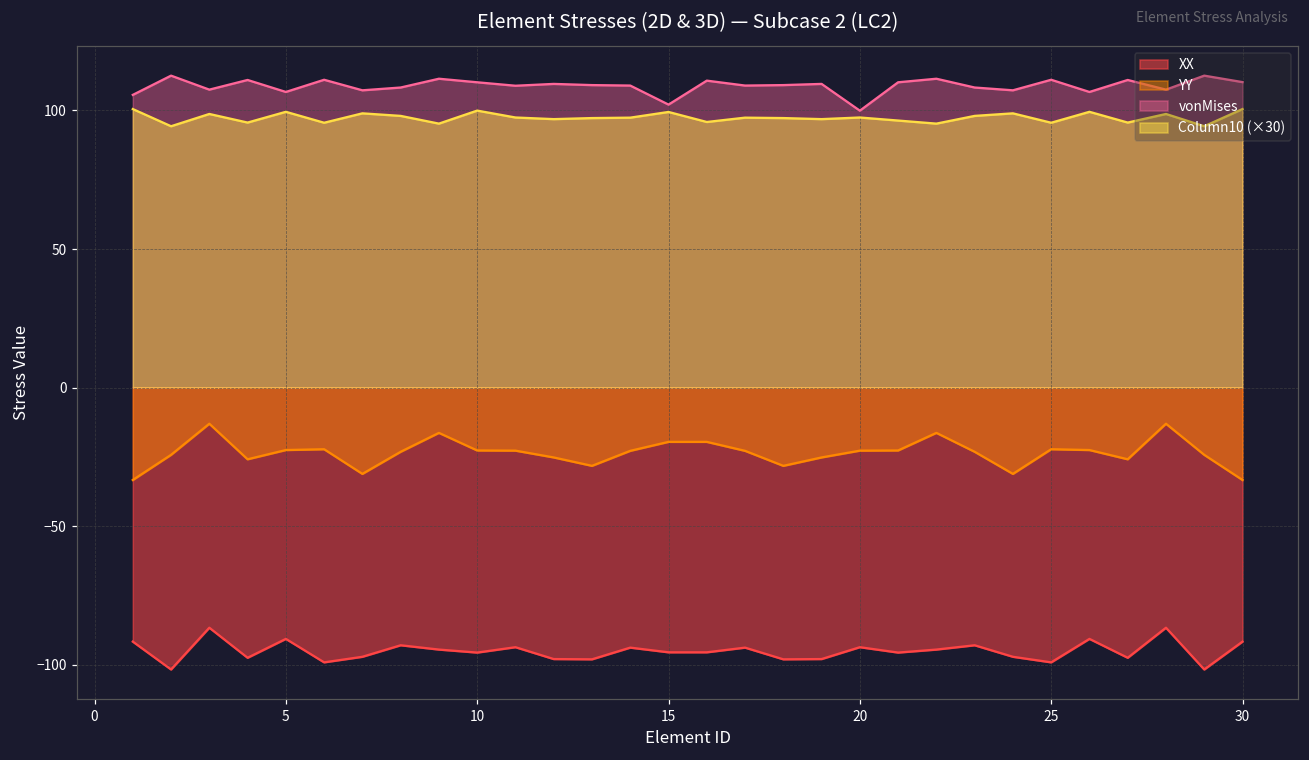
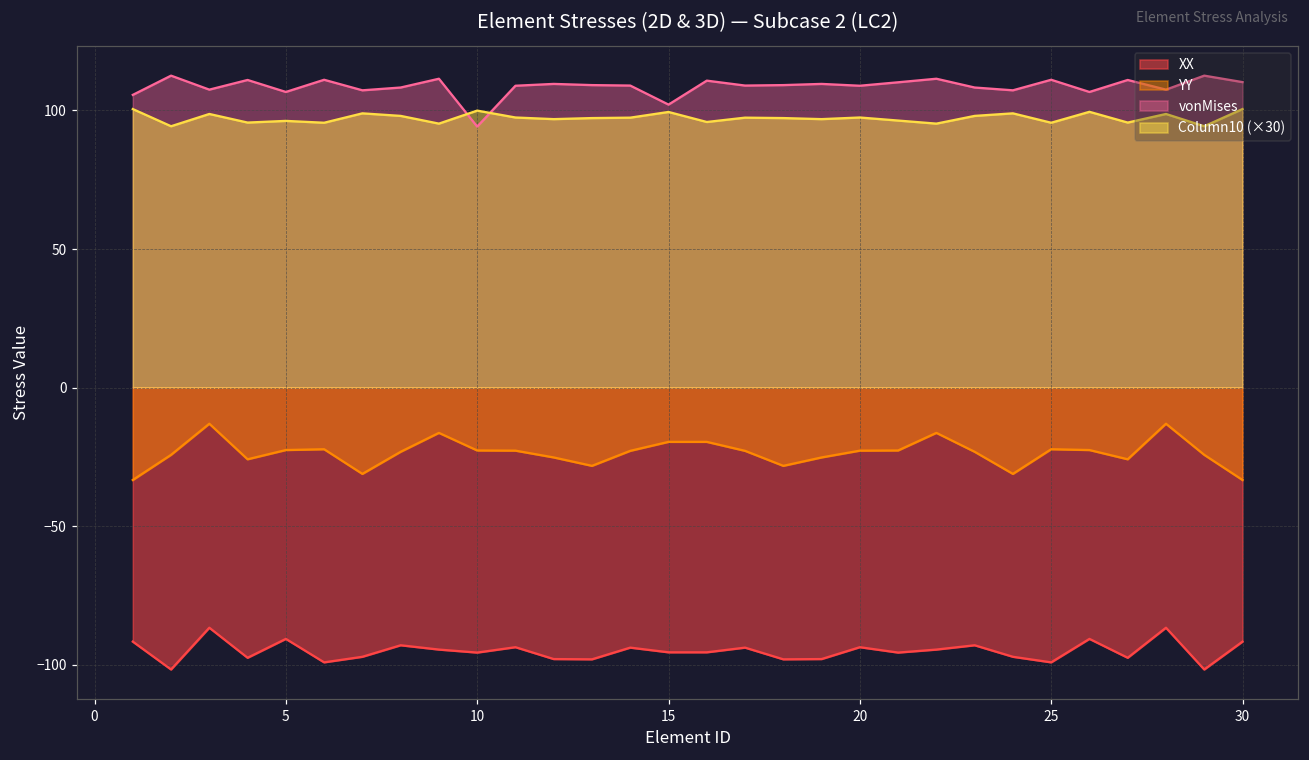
  {
    "vonMises": {
      "5": 107,
-     "10": 110,
+     "10": 94,
      "15": 102,
-     "20": 100,
+     "20": 109,
      "25": 111
    },
    "Column10 (×30)": {
-     "5": 99,
+     "5": 96,
      "10": 100,
      "15": 99,
      "20": 97,
      "25": 95
    }
  }
